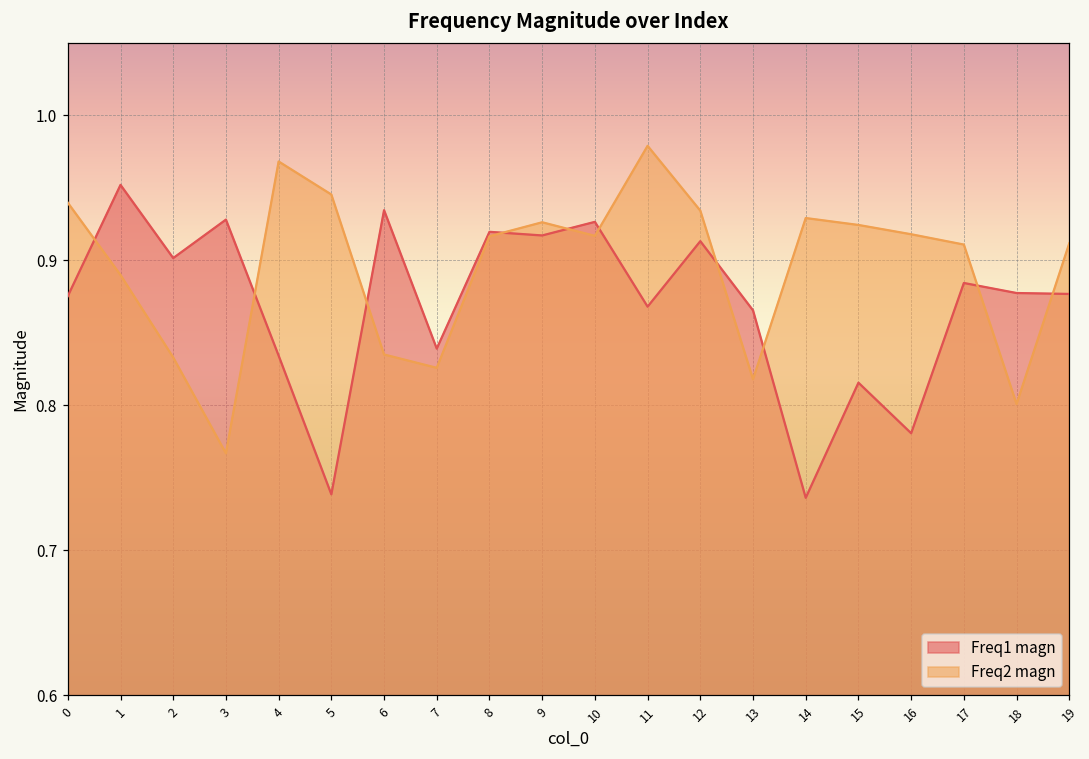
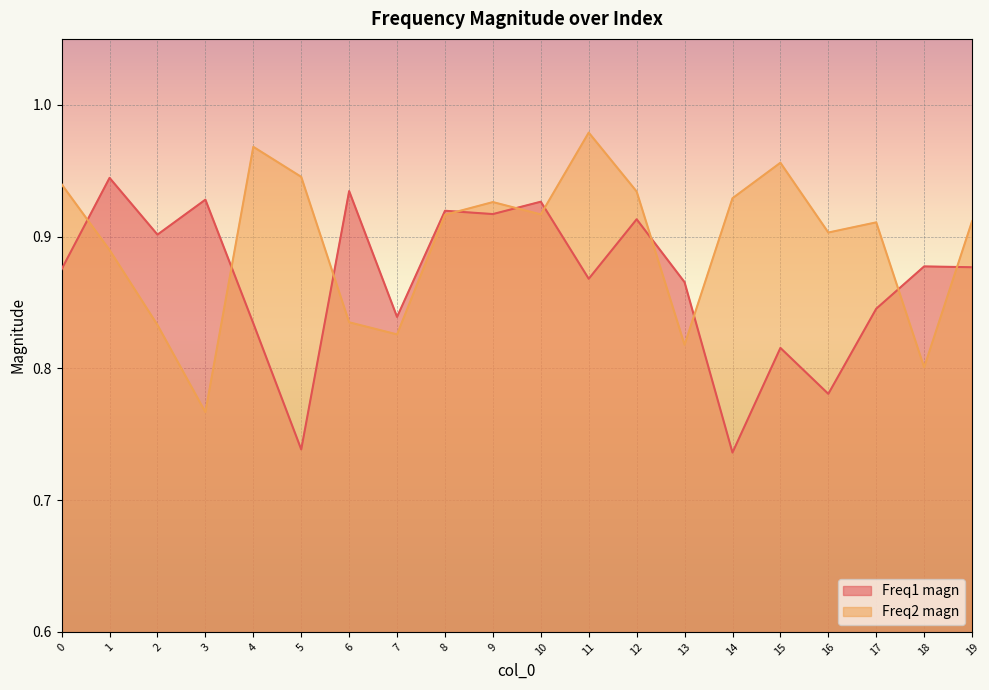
  {
    "Freq1 magn": {
      "0": 0.875,
-     "1": 0.952,
+     "1": 0.945,
      "2": 0.901,
      "3": 0.928,
      "4": 0.834,
      "5": 0.738,
      "6": 0.934,
      "7": 0.839,
      "8": 0.920,
      "9": 0.917,
      "10": 0.926,
      "11": 0.868,
      "12": 0.913,
      "13": 0.865,
      "14": 0.736,
      "15": 0.815,
      "16": 0.781,
-     "17": 0.884,
+     "17": 0.845,
      "18": 0.877,
      "19": 0.877
    },
    "Freq2 magn": {
      "0": 0.940,
      "1": 0.890,
      "2": 0.833,
      "3": 0.767,
      "4": 0.968,
      "5": 0.945,
      "6": 0.835,
      "7": 0.826,
      "8": 0.917,
      "9": 0.926,
      "10": 0.917,
      "11": 0.979,
      "12": 0.934,
      "13": 0.818,
      "14": 0.929,
-     "15": 0.924,
-     "16": 0.918,
+     "15": 0.956,
+     "16": 0.903,
      "17": 0.911,
      "18": 0.801,
      "19": 0.912
    }
  }
